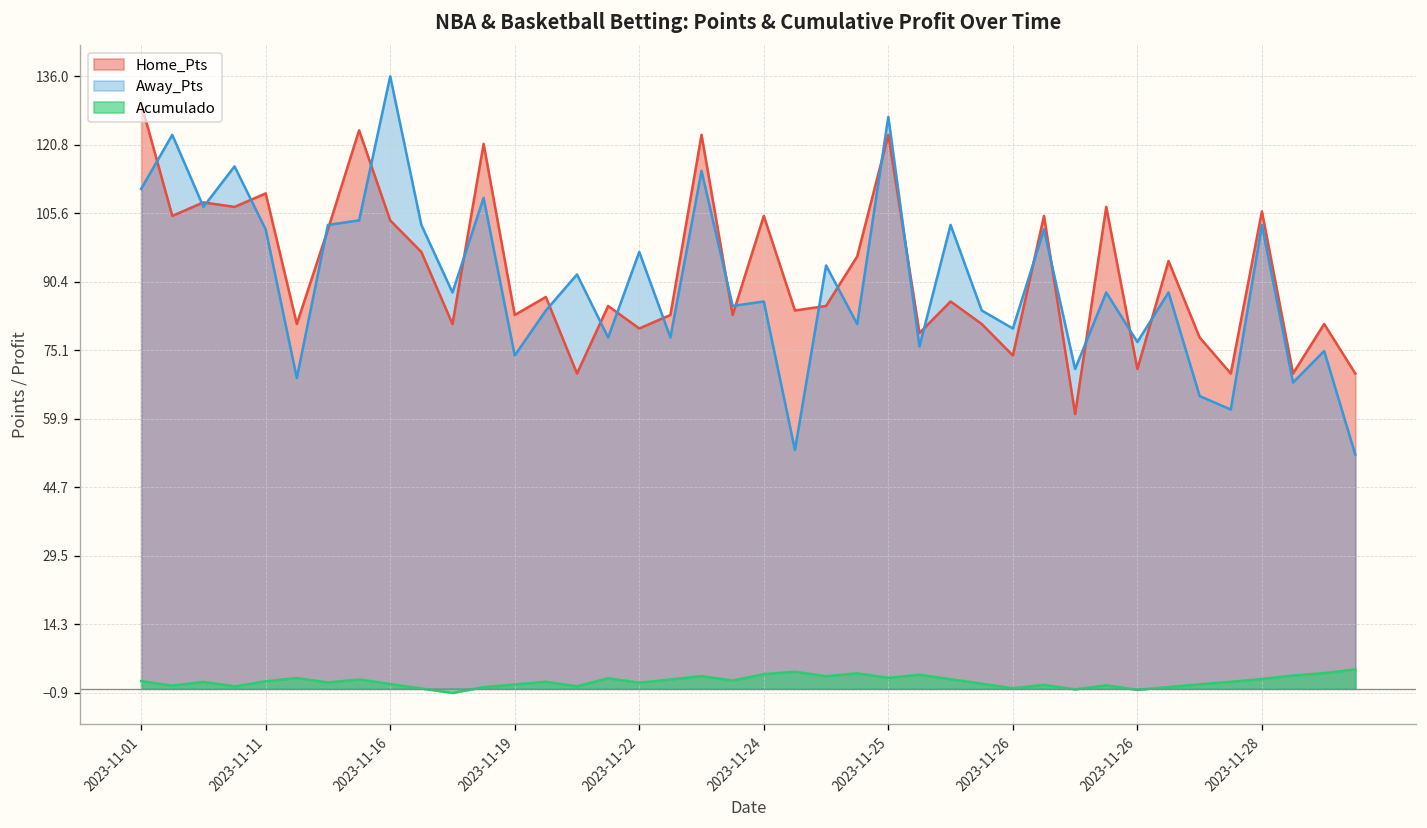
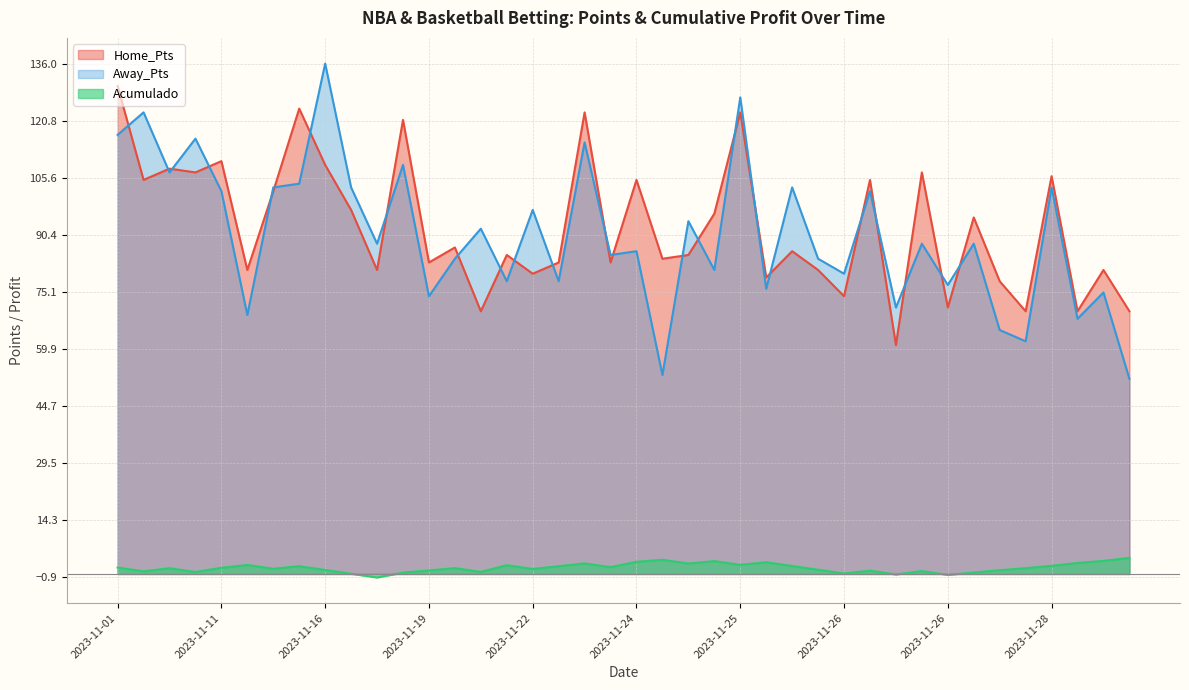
  {
    "Home_Pts": {
      "2023-11-11": 110,
-     "2023-11-16": 104
+     "2023-11-16": 109
    },
    "Away_Pts": {
-     "2023-11-01": 111,
+     "2023-11-01": 117,
      "2023-11-11": 102,
      "2023-11-16": 136
    }
  }
